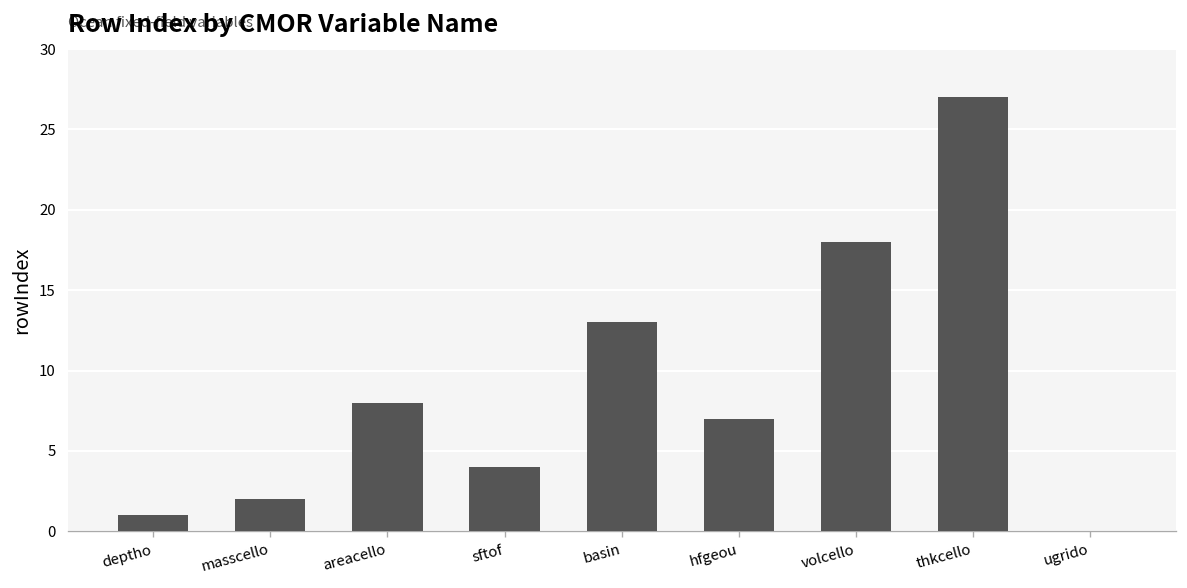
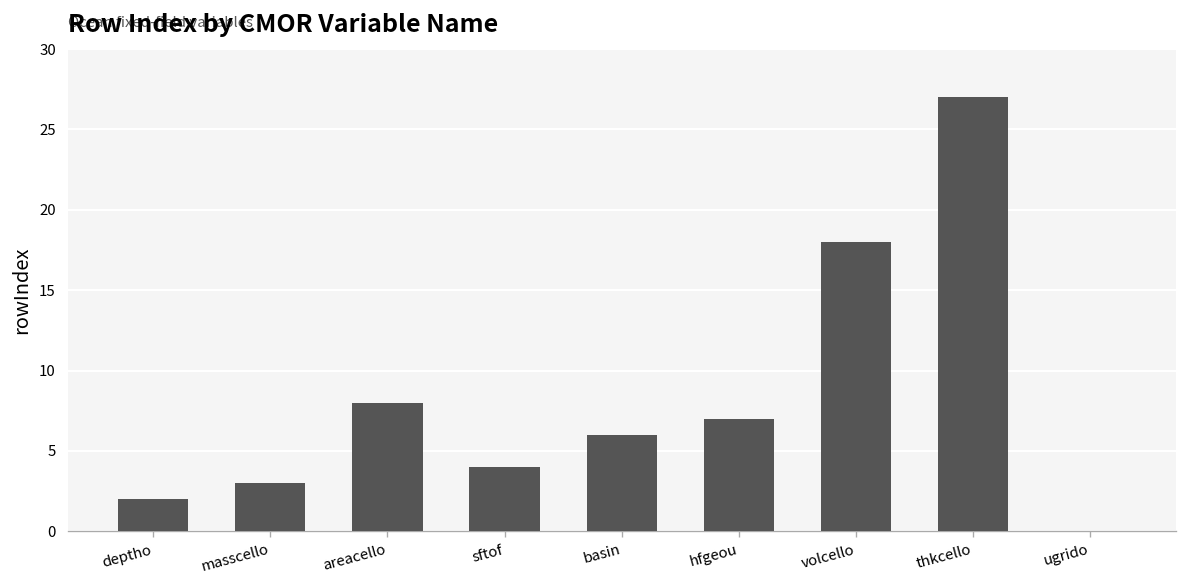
  {
-   "deptho": 1,
-   "masscello": 2,
+   "deptho": 2,
+   "masscello": 3,
    "areacello": 8,
    "sftof": 4,
-   "basin": 13,
+   "basin": 6,
    "hfgeou": 7,
    "volcello": 18,
    "thkcello": 27,
    "ugrido": 0
  }
